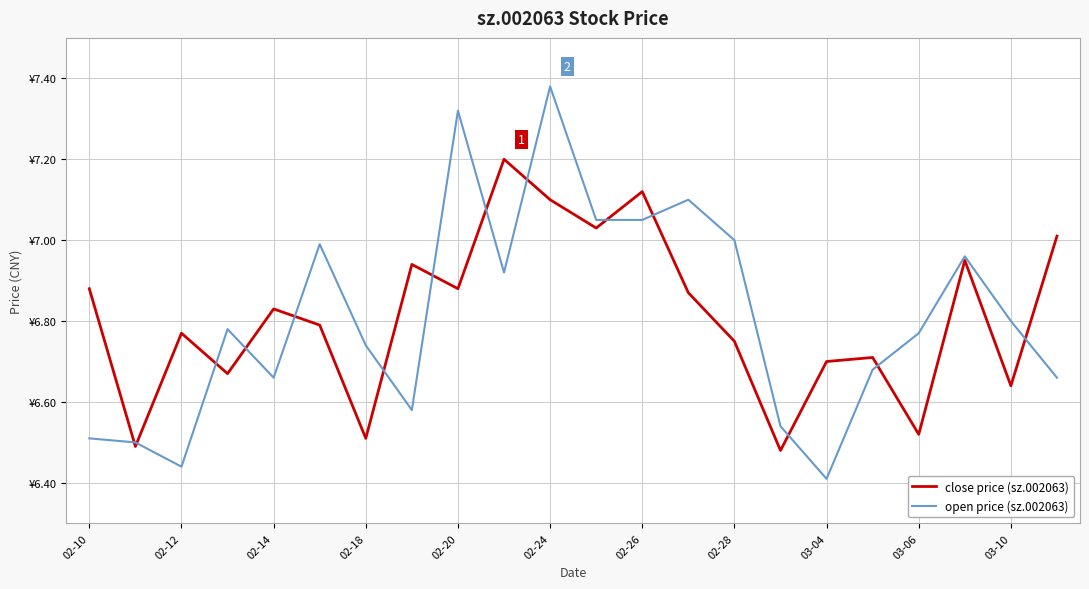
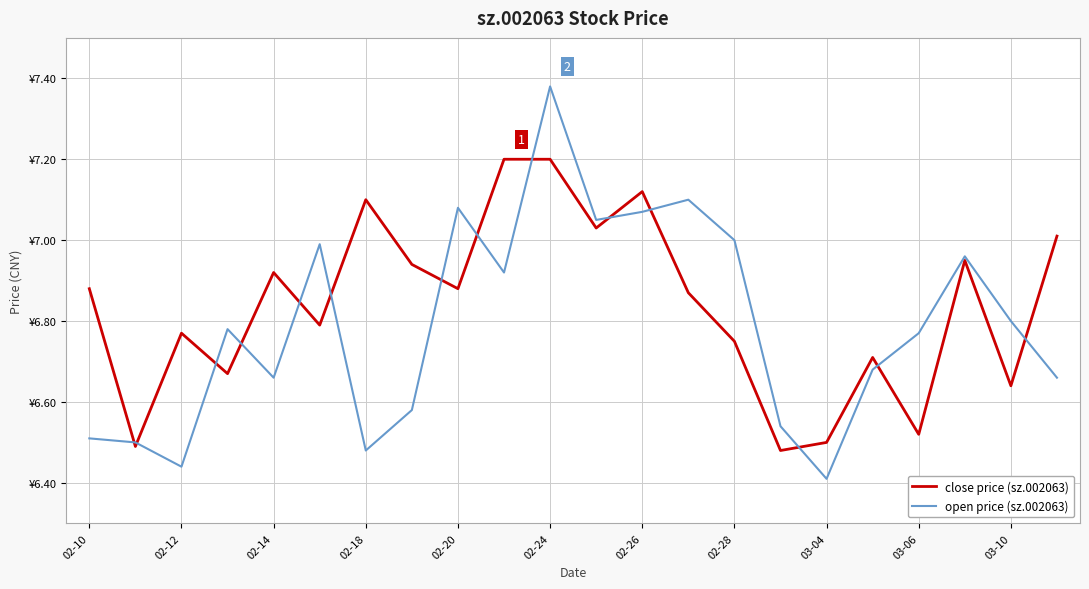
  {
    "close price (sz.002063)": {
      "02-10": "¥6.88",
      "02-12": "¥6.77",
-     "02-14": "¥6.83",
-     "02-18": "¥6.51",
+     "02-14": "¥6.92",
+     "02-18": "¥7.10",
      "02-20": "¥6.88",
-     "02-24": "¥7.1",
+     "02-24": "¥7.2",
      "02-26": "¥7.12",
      "02-28": "¥6.75",
-     "03-04": "¥6.7",
+     "03-04": "¥6.5",
      "03-06": "¥6.52",
      "03-10": "¥6.64"
    },
    "open price (sz.002063)": {
      "02-10": "¥6.51",
      "02-12": "¥6.44",
      "02-14": "¥6.66",
-     "02-18": "¥6.74",
-     "02-20": "¥7.32",
-     "02-26": "¥7.05",
+     "02-18": "¥6.48",
+     "02-20": "¥7.08",
+     "02-26": "¥7.07",
      "02-28": "¥7.00",
      "03-04": "¥6.41",
      "03-06": "¥6.77",
      "03-10": "¥6.80"
    }
  }
